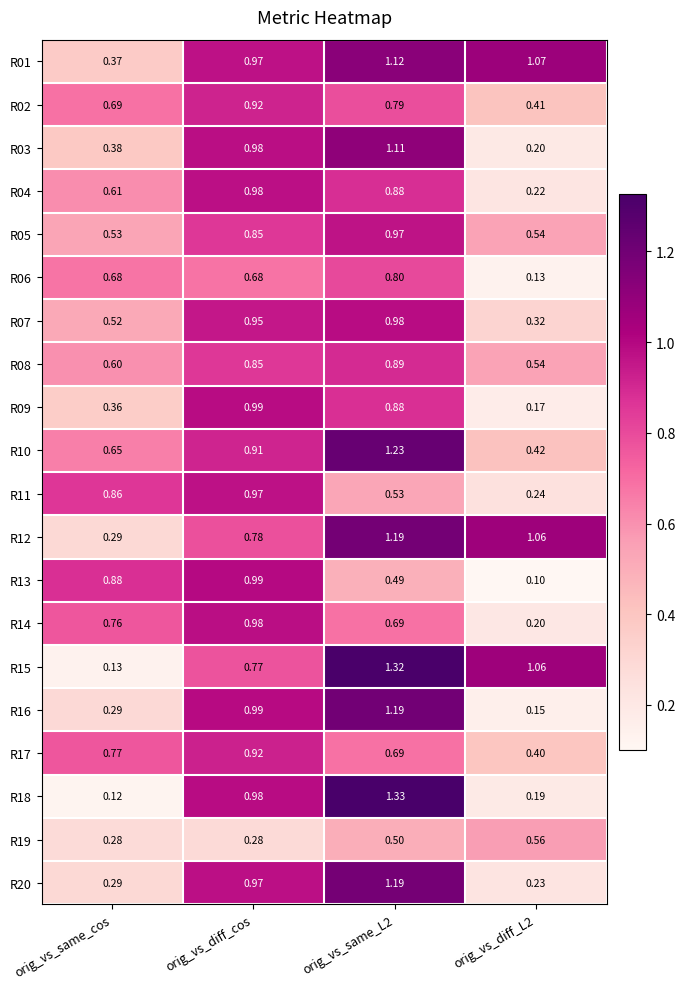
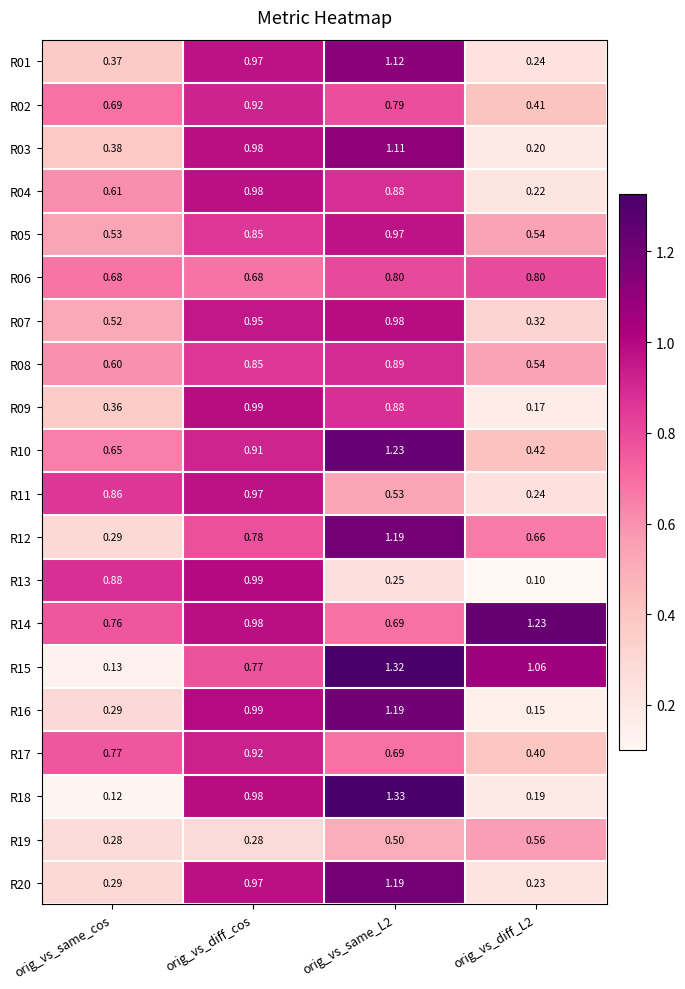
  {
    "R01": {
      "orig_vs_same_cos": 0.37,
      "orig_vs_diff_cos": 0.97,
      "orig_vs_same_L2": 1.12,
-     "orig_vs_diff_L2": 1.07
+     "orig_vs_diff_L2": 0.24
    },
    "R02": {
      "orig_vs_same_cos": 0.69,
      "orig_vs_diff_cos": 0.92,
      "orig_vs_same_L2": 0.79,
      "orig_vs_diff_L2": 0.41
    },
    "R03": {
      "orig_vs_same_cos": 0.38,
      "orig_vs_diff_cos": 0.98,
      "orig_vs_same_L2": 1.11,
      "orig_vs_diff_L2": 0.20
    },
    "R04": {
      "orig_vs_same_cos": 0.61,
      "orig_vs_diff_cos": 0.98,
      "orig_vs_same_L2": 0.88,
      "orig_vs_diff_L2": 0.22
    },
    "R05": {
      "orig_vs_same_cos": 0.53,
      "orig_vs_diff_cos": 0.85,
      "orig_vs_same_L2": 0.97,
      "orig_vs_diff_L2": 0.54
    },
    "R06": {
      "orig_vs_same_cos": 0.68,
      "orig_vs_diff_cos": 0.68,
      "orig_vs_same_L2": 0.80,
-     "orig_vs_diff_L2": 0.13
+     "orig_vs_diff_L2": 0.80
    },
    "R07": {
      "orig_vs_same_cos": 0.52,
      "orig_vs_diff_cos": 0.95,
      "orig_vs_same_L2": 0.98,
      "orig_vs_diff_L2": 0.32
    },
    "R08": {
      "orig_vs_same_cos": 0.60,
      "orig_vs_diff_cos": 0.85,
      "orig_vs_same_L2": 0.89,
      "orig_vs_diff_L2": 0.54
    },
    "R09": {
      "orig_vs_same_cos": 0.36,
      "orig_vs_diff_cos": 0.99,
      "orig_vs_same_L2": 0.88,
      "orig_vs_diff_L2": 0.17
    },
    "R10": {
      "orig_vs_same_cos": 0.65,
      "orig_vs_diff_cos": 0.91,
      "orig_vs_same_L2": 1.23,
      "orig_vs_diff_L2": 0.42
    },
    "R11": {
      "orig_vs_same_cos": 0.86,
      "orig_vs_diff_cos": 0.97,
      "orig_vs_same_L2": 0.53,
      "orig_vs_diff_L2": 0.24
    },
    "R12": {
      "orig_vs_same_cos": 0.29,
      "orig_vs_diff_cos": 0.78,
      "orig_vs_same_L2": 1.19,
-     "orig_vs_diff_L2": 1.06
+     "orig_vs_diff_L2": 0.66
    },
    "R13": {
      "orig_vs_same_cos": 0.88,
      "orig_vs_diff_cos": 0.99,
-     "orig_vs_same_L2": 0.49,
+     "orig_vs_same_L2": 0.25,
      "orig_vs_diff_L2": 0.10
    },
    "R14": {
      "orig_vs_same_cos": 0.76,
      "orig_vs_diff_cos": 0.98,
      "orig_vs_same_L2": 0.69,
-     "orig_vs_diff_L2": 0.20
+     "orig_vs_diff_L2": 1.23
    },
    "R15": {
      "orig_vs_same_cos": 0.13,
      "orig_vs_diff_cos": 0.77,
      "orig_vs_same_L2": 1.32,
      "orig_vs_diff_L2": 1.06
    },
    "R16": {
      "orig_vs_same_cos": 0.29,
      "orig_vs_diff_cos": 0.99,
      "orig_vs_same_L2": 1.19,
      "orig_vs_diff_L2": 0.15
    },
    "R17": {
      "orig_vs_same_cos": 0.77,
      "orig_vs_diff_cos": 0.92,
      "orig_vs_same_L2": 0.69,
      "orig_vs_diff_L2": 0.40
    },
    "R18": {
      "orig_vs_same_cos": 0.12,
      "orig_vs_diff_cos": 0.98,
      "orig_vs_same_L2": 1.33,
      "orig_vs_diff_L2": 0.19
    },
    "R19": {
      "orig_vs_same_cos": 0.28,
      "orig_vs_diff_cos": 0.28,
      "orig_vs_same_L2": 0.50,
      "orig_vs_diff_L2": 0.56
    },
    "R20": {
      "orig_vs_same_cos": 0.29,
      "orig_vs_diff_cos": 0.97,
      "orig_vs_same_L2": 1.19,
      "orig_vs_diff_L2": 0.23
    }
  }
